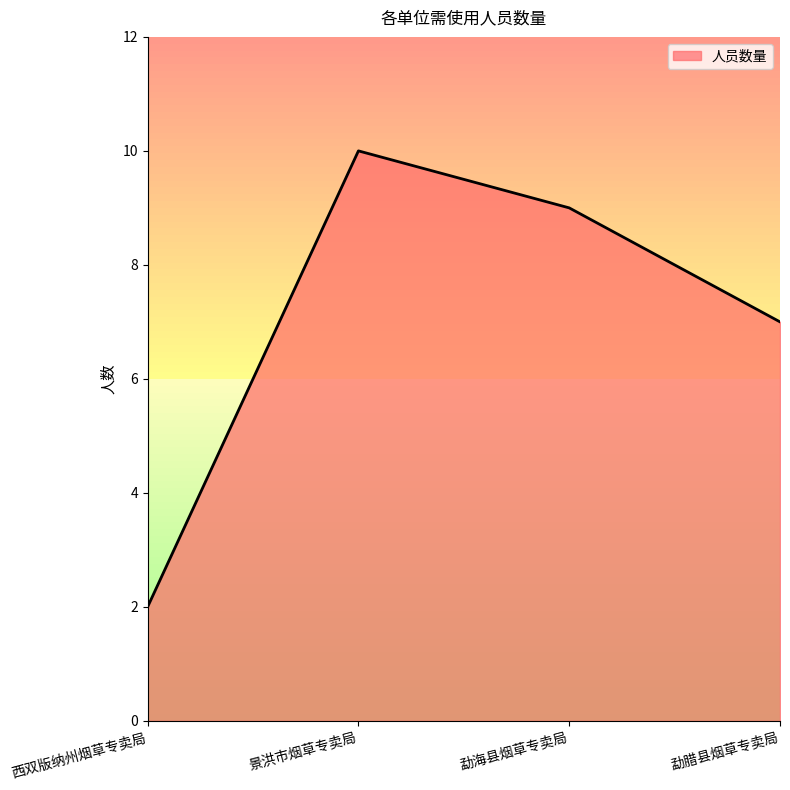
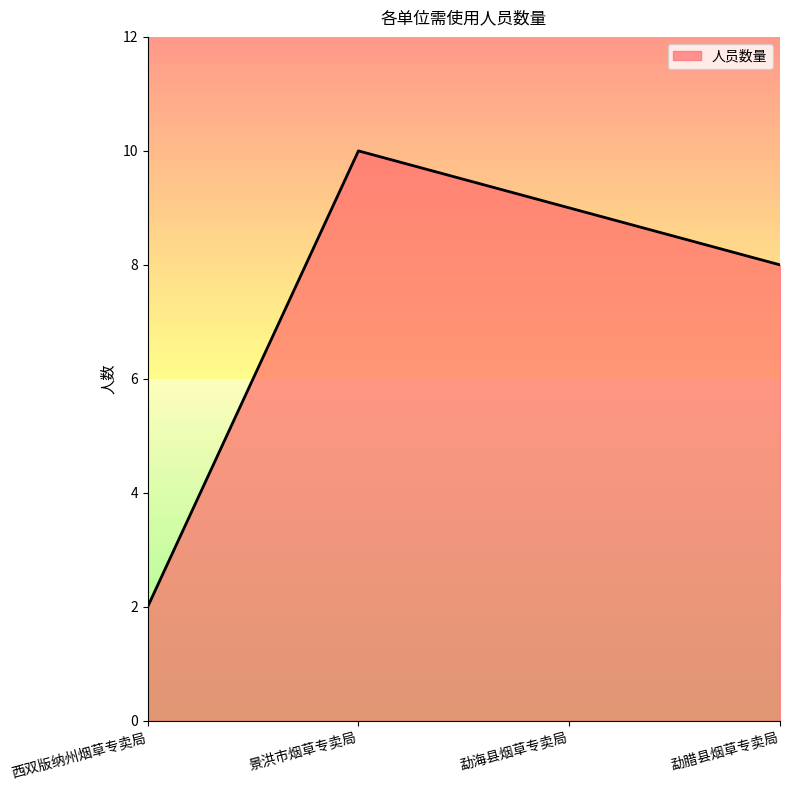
  {
    "西双版纳州烟草专卖局": 2,
    "景洪市烟草专卖局": 10,
    "勐海县烟草专卖局": 9,
-   "勐腊县烟草专卖局": 7
+   "勐腊县烟草专卖局": 8
  }
